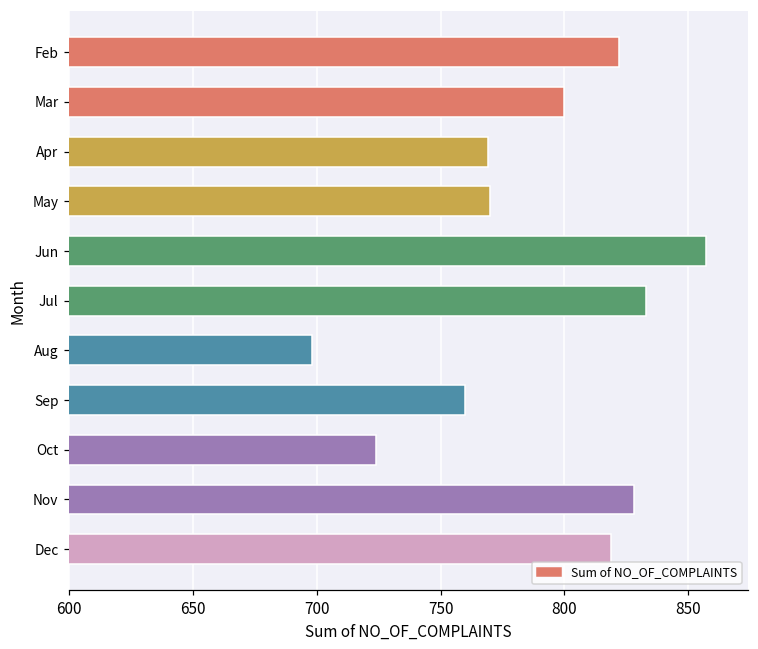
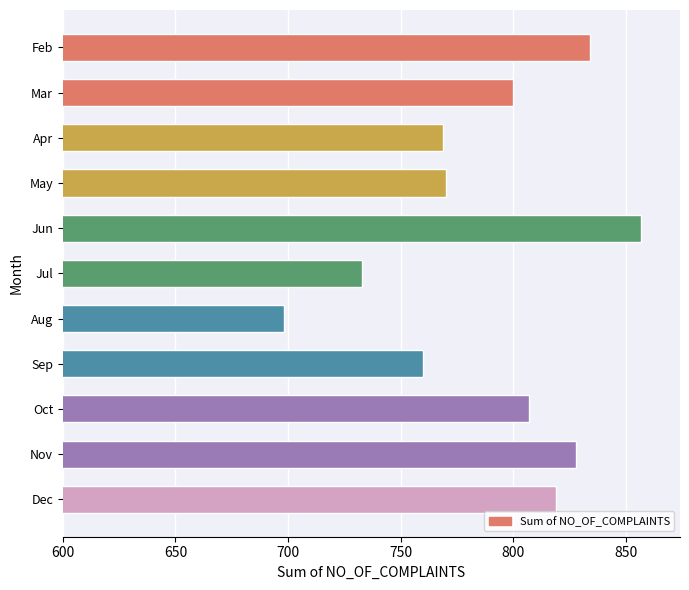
  {
-   "Feb": 822,
+   "Feb": 834,
    "Mar": 800,
    "Apr": 769,
    "May": 770,
    "Jun": 857,
-   "Jul": 833,
+   "Jul": 733,
    "Aug": 698,
    "Sep": 760,
-   "Oct": 724,
+   "Oct": 807,
    "Nov": 828,
    "Dec": 819
  }
